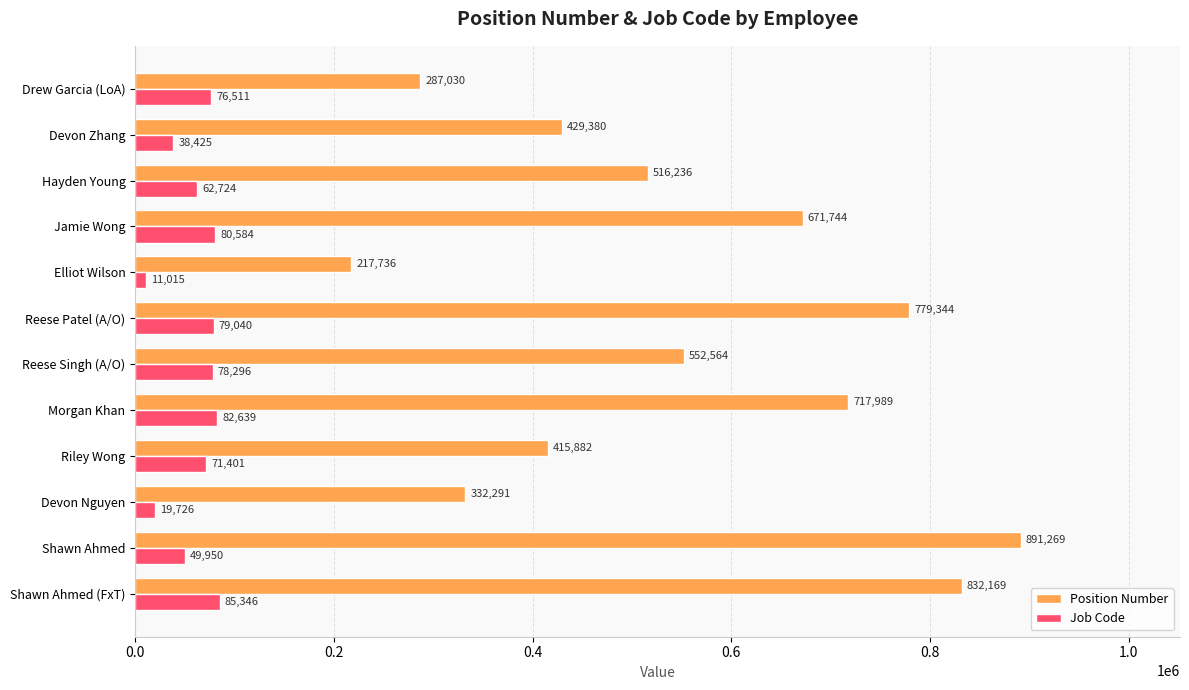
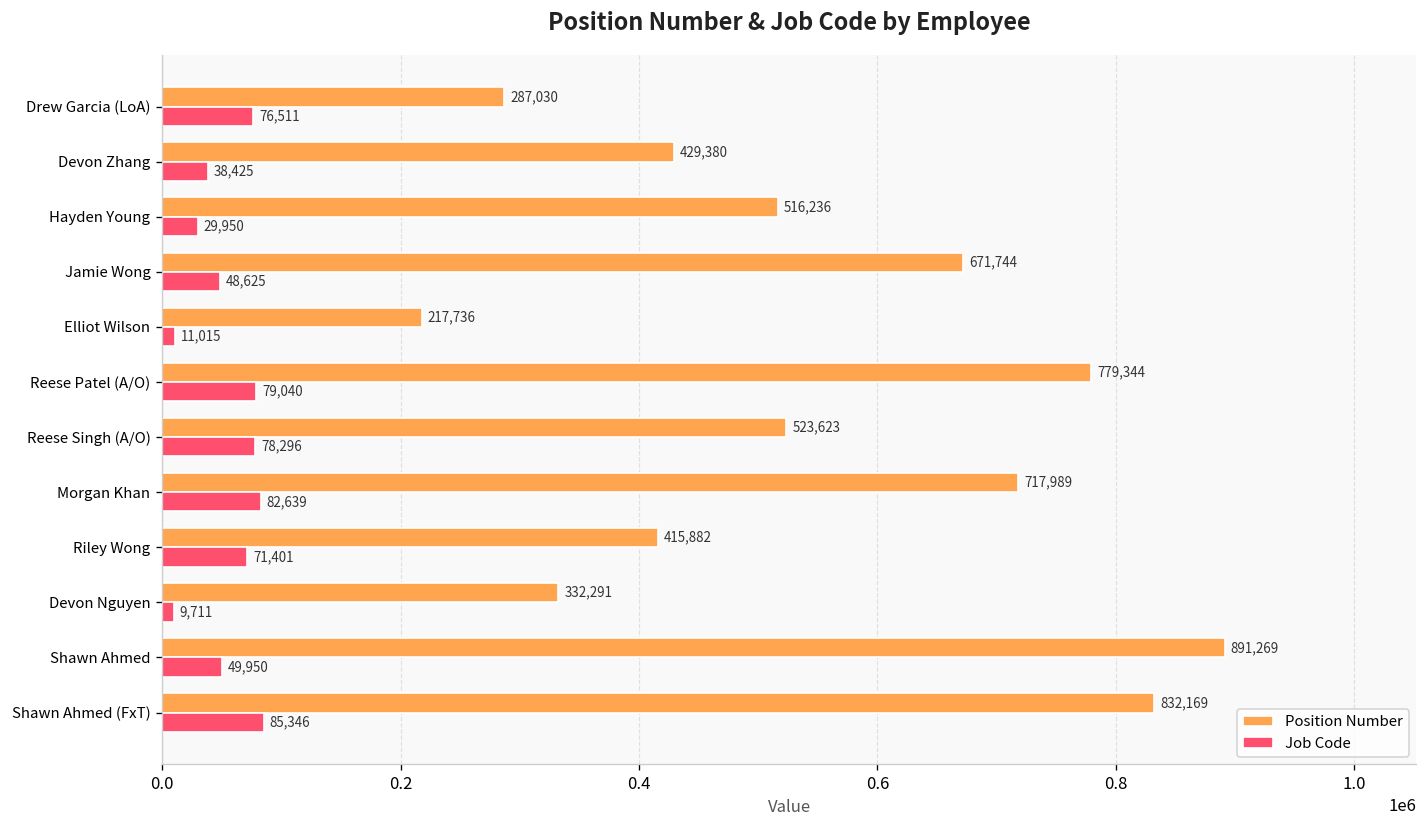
  {
    "Position Number": {
      "Drew Garcia (LoA)": "287,030",
      "Devon Zhang": "429,380",
      "Hayden Young": "516,236",
      "Jamie Wong": "671,744",
      "Elliot Wilson": "217,736",
      "Reese Patel (A/O)": "779,344",
-     "Reese Singh (A/O)": "552,564",
+     "Reese Singh (A/O)": "523,623",
      "Morgan Khan": "717,989",
      "Riley Wong": "415,882",
      "Devon Nguyen": "332,291",
      "Shawn Ahmed": "891,269",
      "Shawn Ahmed (FxT)": "832,169"
    },
    "Job Code": {
      "Drew Garcia (LoA)": "76,511",
      "Devon Zhang": "38,425",
-     "Hayden Young": "62,724",
-     "Jamie Wong": "80,584",
+     "Hayden Young": "29,950",
+     "Jamie Wong": "48,625",
      "Elliot Wilson": "11,015",
      "Reese Patel (A/O)": "79,040",
      "Reese Singh (A/O)": "78,296",
      "Morgan Khan": "82,639",
      "Riley Wong": "71,401",
-     "Devon Nguyen": "19,726",
+     "Devon Nguyen": "9,711",
      "Shawn Ahmed": "49,950",
      "Shawn Ahmed (FxT)": "85,346"
    }
  }
